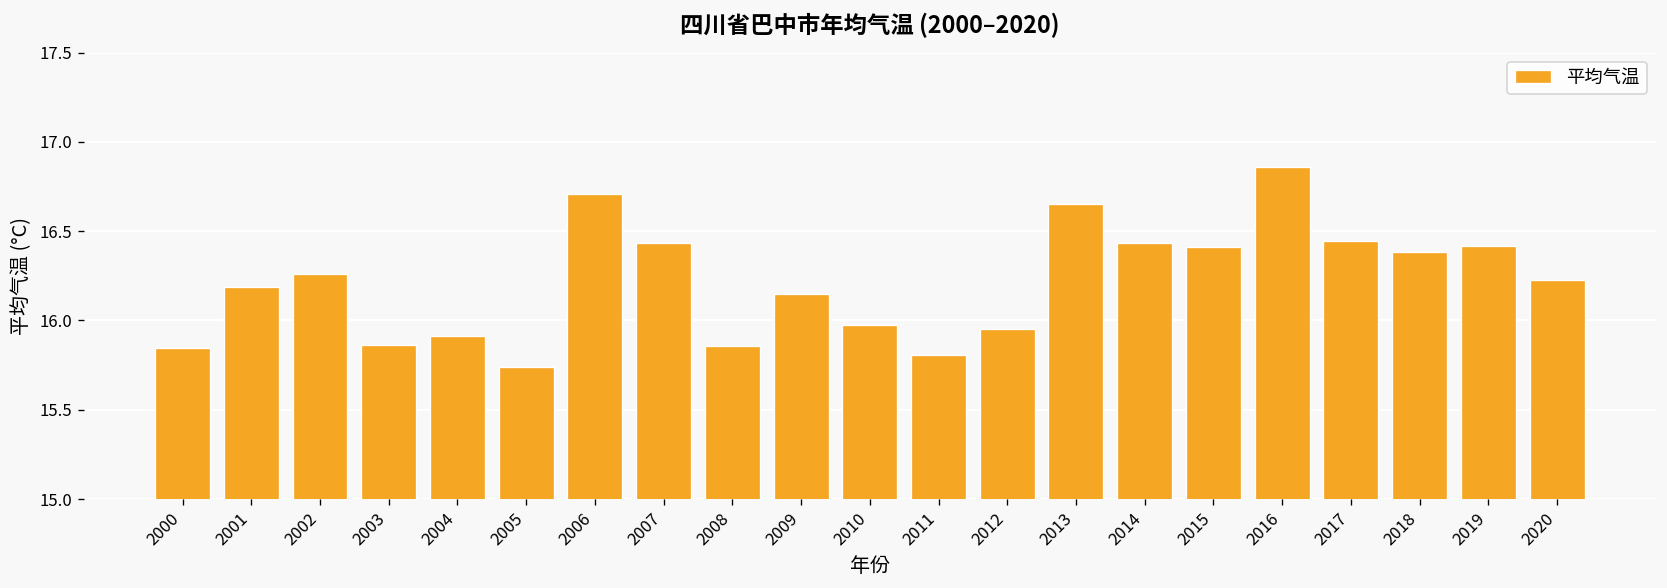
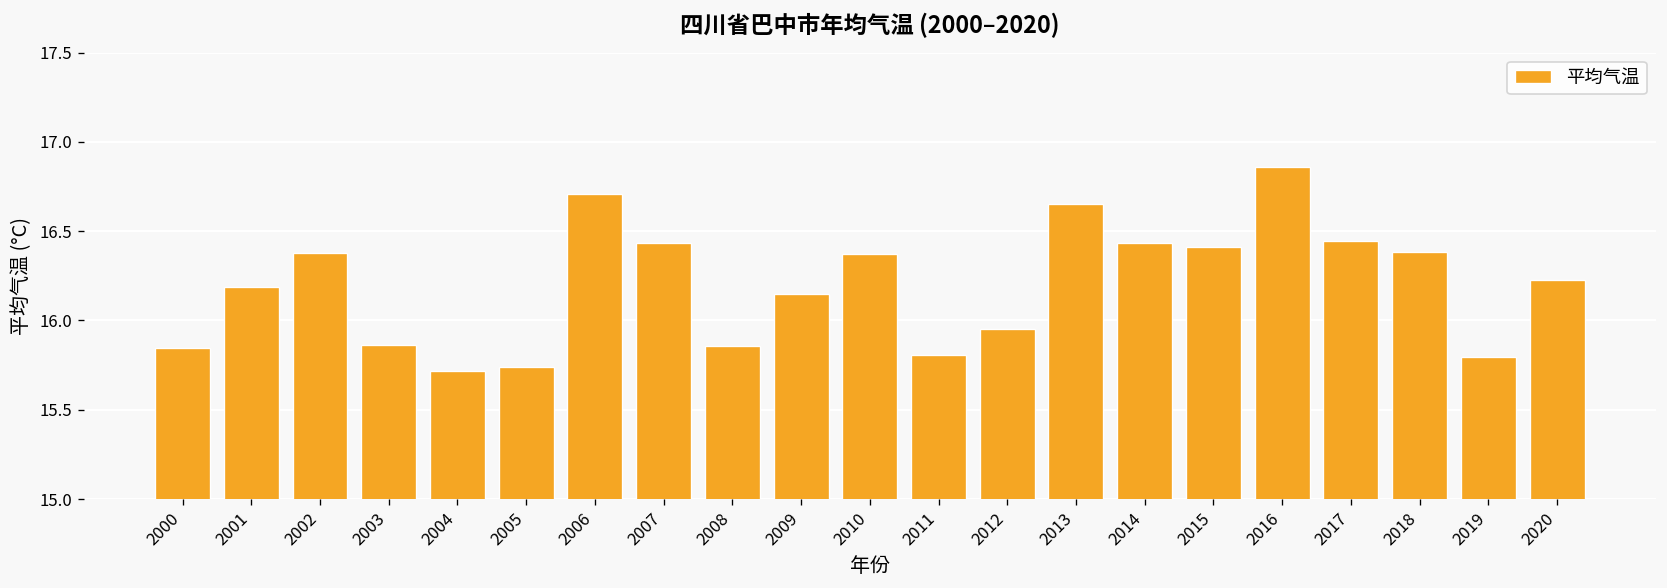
  {
    "2000": 15.84,
    "2001": 16.19,
-   "2002": 16.26,
+   "2002": 16.38,
    "2003": 15.86,
-   "2004": 15.91,
+   "2004": 15.72,
    "2005": 15.74,
    "2006": 16.71,
    "2007": 16.44,
    "2008": 15.86,
    "2009": 16.15,
-   "2010": 15.97,
+   "2010": 16.37,
    "2011": 15.81,
    "2012": 15.95,
    "2013": 16.65,
    "2014": 16.44,
    "2015": 16.41,
    "2016": 16.86,
    "2017": 16.44,
    "2018": 16.38,
-   "2019": 16.42,
+   "2019": 15.79,
    "2020": 16.23
  }
